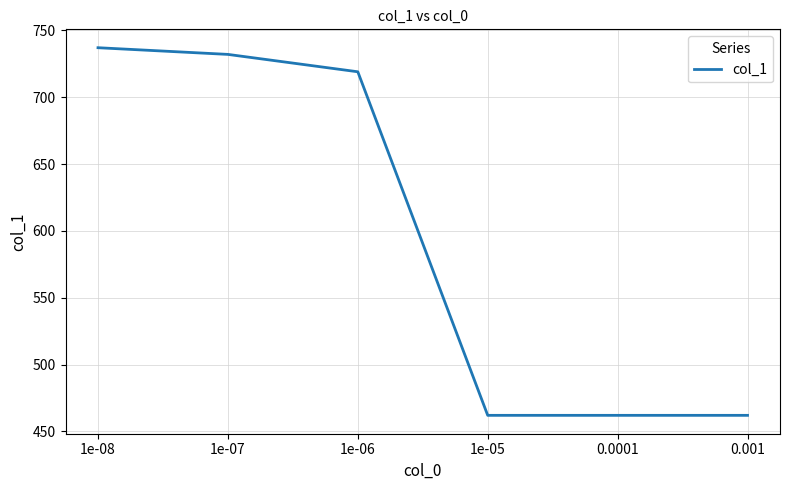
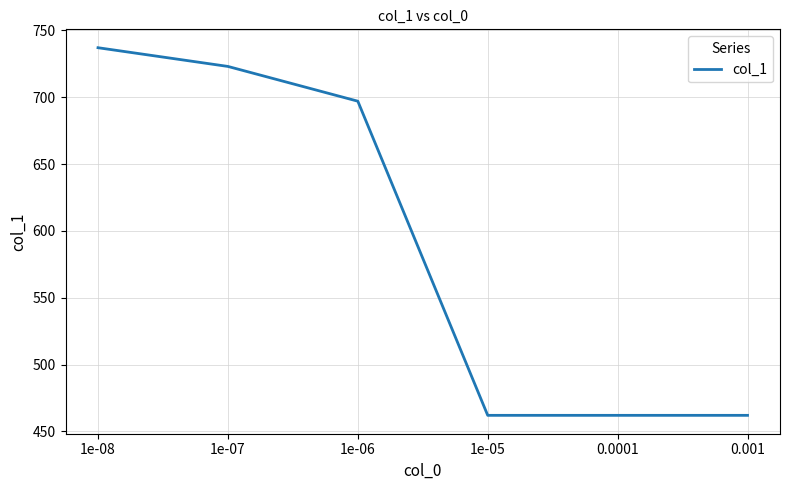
  {
    "1e-08": 737,
-   "1e-07": 732,
-   "1e-06": 719,
+   "1e-07": 723,
+   "1e-06": 697,
    "1e-05": 462,
    "0.0001": 462,
    "0.001": 462
  }
